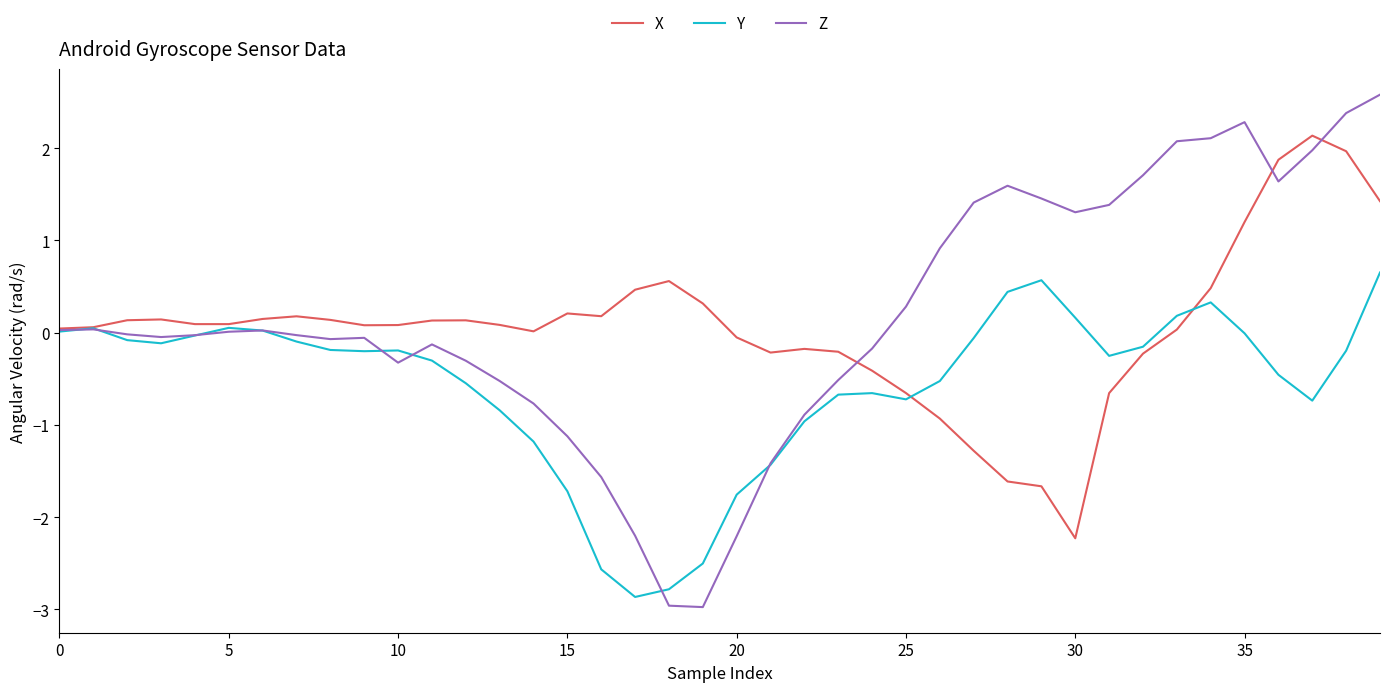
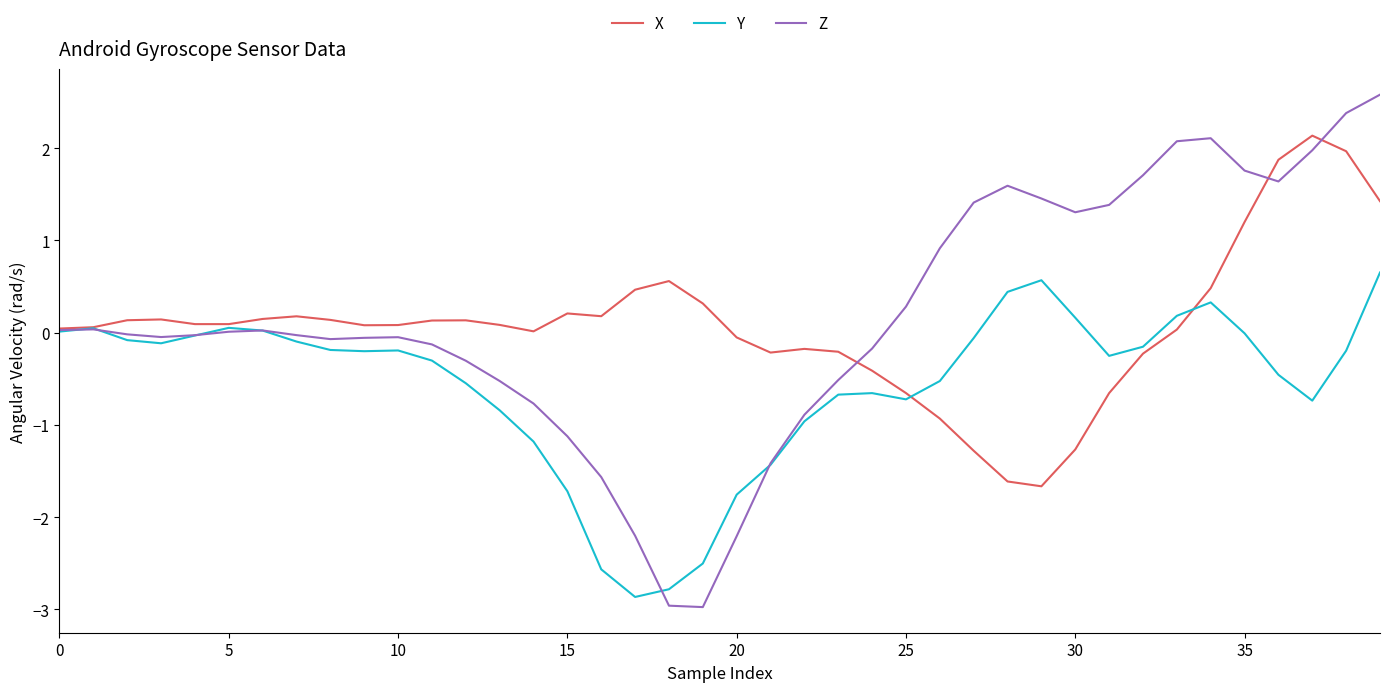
  {
    "X": {
      "5": 0.1,
      "10": 0.1,
      "15": 0.2,
      "20": -0.1,
      "25": -0.7,
-     "30": -2.2,
+     "30": -1.3,
      "35": 1.2
    },
    "Y": {
      "5": 0.1,
      "10": -0.2,
      "15": -1.7,
      "20": -1.8,
      "25": -0.7,
      "30": 0.2,
      "35": 0.0
    },
    "Z": {
      "5": 0.0,
-     "10": -0.3,
+     "10": 0.0,
      "15": -1.1,
      "20": -2.2,
      "25": 0.3,
      "30": 1.3,
-     "35": 2.3
+     "35": 1.8
    }
  }
